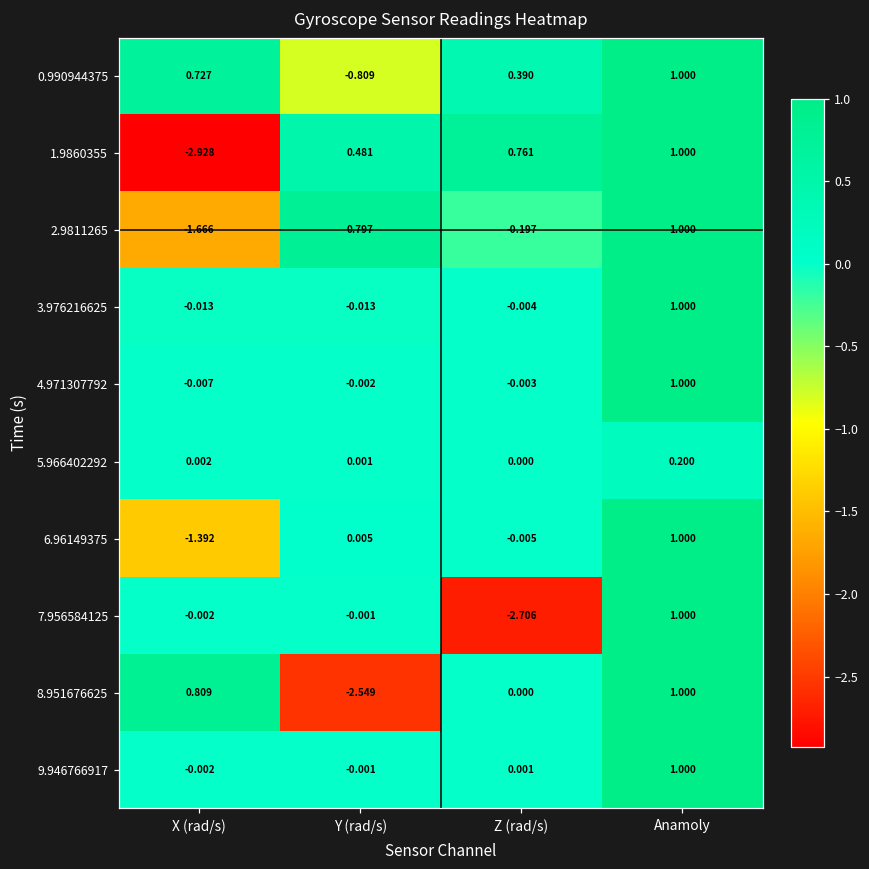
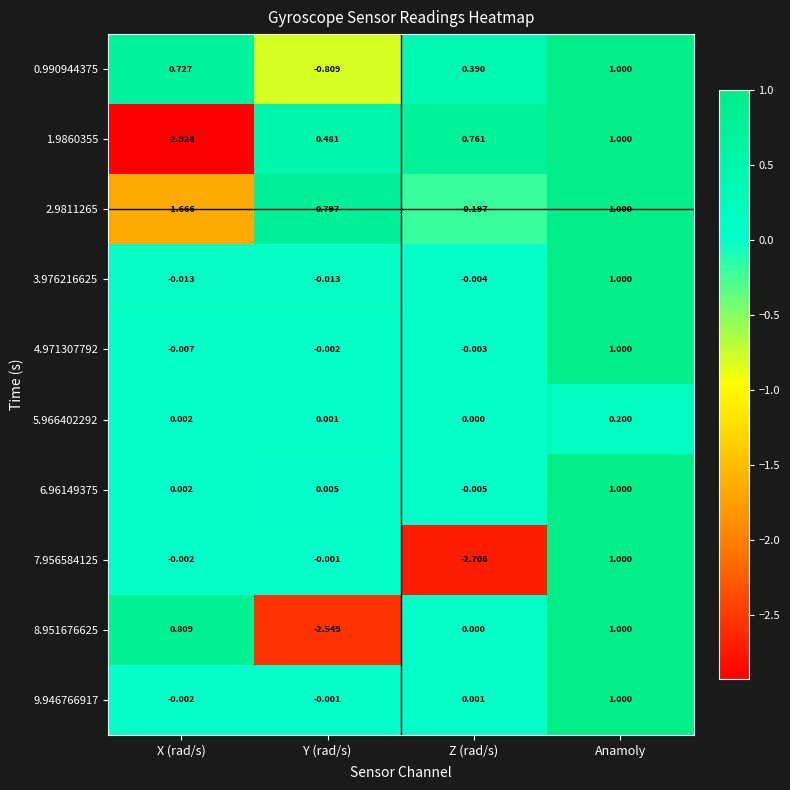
  {
    "0.990944375": {
      "X (rad/s)": 0.727,
      "Y (rad/s)": -0.809,
      "Z (rad/s)": 0.390,
      "Anamoly": 1.000
    },
    "1.9860355": {
      "X (rad/s)": -2.928,
      "Y (rad/s)": 0.481,
      "Z (rad/s)": 0.761,
      "Anamoly": 1.000
    },
    "2.9811265": {
      "X (rad/s)": -1.666,
      "Y (rad/s)": 0.797,
      "Z (rad/s)": -0.197,
      "Anamoly": 1.000
    },
    "3.976216625": {
      "X (rad/s)": -0.013,
      "Y (rad/s)": -0.013,
      "Z (rad/s)": -0.004,
      "Anamoly": 1.000
    },
    "4.971307792": {
      "X (rad/s)": -0.007,
      "Y (rad/s)": -0.002,
      "Z (rad/s)": -0.003,
      "Anamoly": 1.000
    },
    "5.966402292": {
      "X (rad/s)": 0.002,
      "Y (rad/s)": 0.001,
      "Z (rad/s)": 0.000,
      "Anamoly": 0.200
    },
    "6.96149375": {
-     "X (rad/s)": -1.392,
+     "X (rad/s)": 0.002,
      "Y (rad/s)": 0.005,
      "Z (rad/s)": -0.005,
      "Anamoly": 1.000
    },
    "7.956584125": {
      "X (rad/s)": -0.002,
      "Y (rad/s)": -0.001,
      "Z (rad/s)": -2.706,
      "Anamoly": 1.000
    },
    "8.951676625": {
      "X (rad/s)": 0.809,
      "Y (rad/s)": -2.549,
      "Z (rad/s)": 0.000,
      "Anamoly": 1.000
    },
    "9.946766917": {
      "X (rad/s)": -0.002,
      "Y (rad/s)": -0.001,
      "Z (rad/s)": 0.001,
      "Anamoly": 1.000
    }
  }
